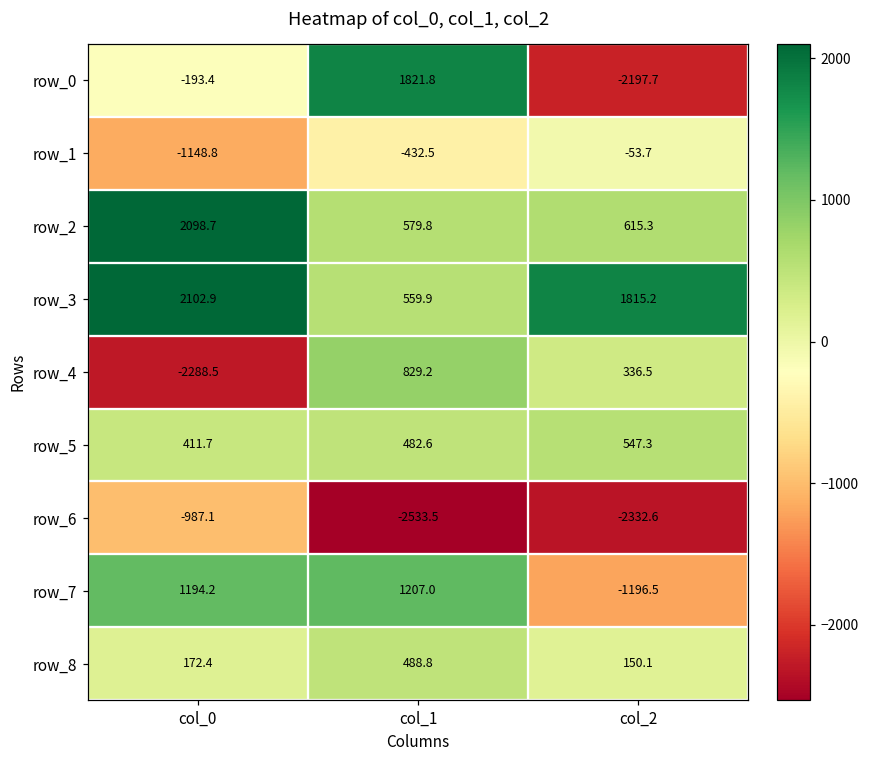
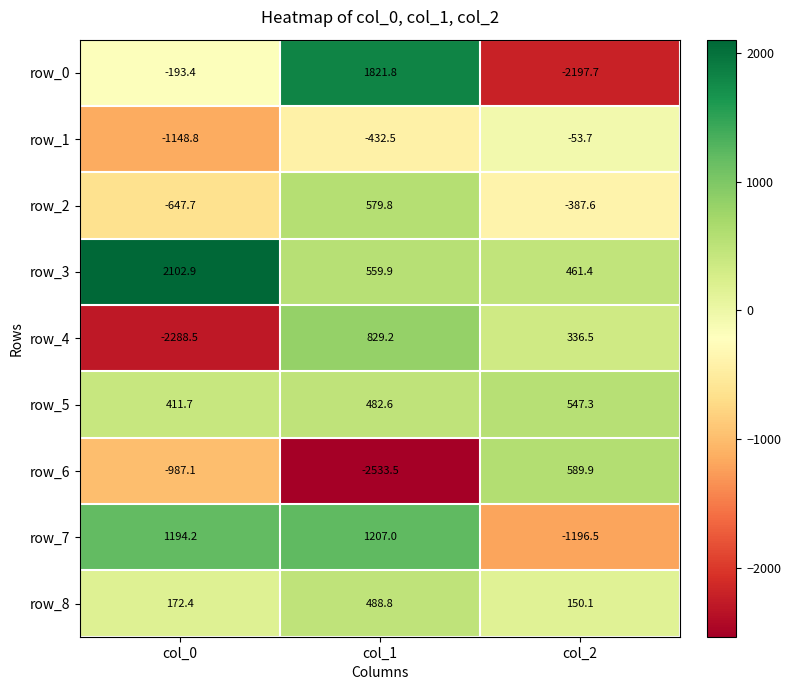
  {
    "row_0": {
      "col_0": -193.4,
      "col_1": 1821.8,
      "col_2": -2197.7
    },
    "row_1": {
      "col_0": -1148.8,
      "col_1": -432.5,
      "col_2": -53.7
    },
    "row_2": {
-     "col_0": 2098.7,
+     "col_0": -647.7,
      "col_1": 579.8,
-     "col_2": 615.3
+     "col_2": -387.6
    },
    "row_3": {
      "col_0": 2102.9,
      "col_1": 559.9,
-     "col_2": 1815.2
+     "col_2": 461.4
    },
    "row_4": {
      "col_0": -2288.5,
      "col_1": 829.2,
      "col_2": 336.5
    },
    "row_5": {
      "col_0": 411.7,
      "col_1": 482.6,
      "col_2": 547.3
    },
    "row_6": {
      "col_0": -987.1,
      "col_1": -2533.5,
-     "col_2": -2332.6
+     "col_2": 589.9
    },
    "row_7": {
      "col_0": 1194.2,
      "col_1": 1207.0,
      "col_2": -1196.5
    },
    "row_8": {
      "col_0": 172.4,
      "col_1": 488.8,
      "col_2": 150.1
    }
  }
